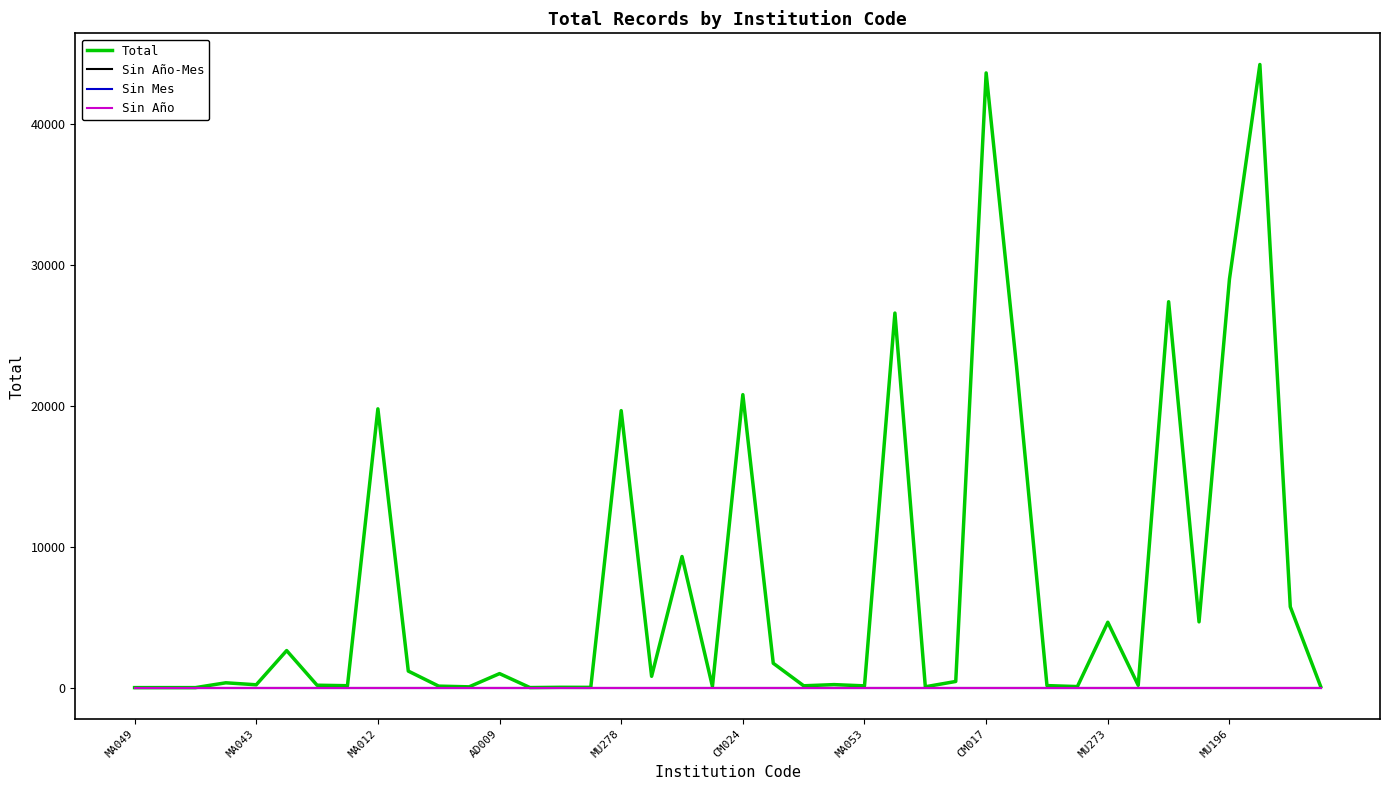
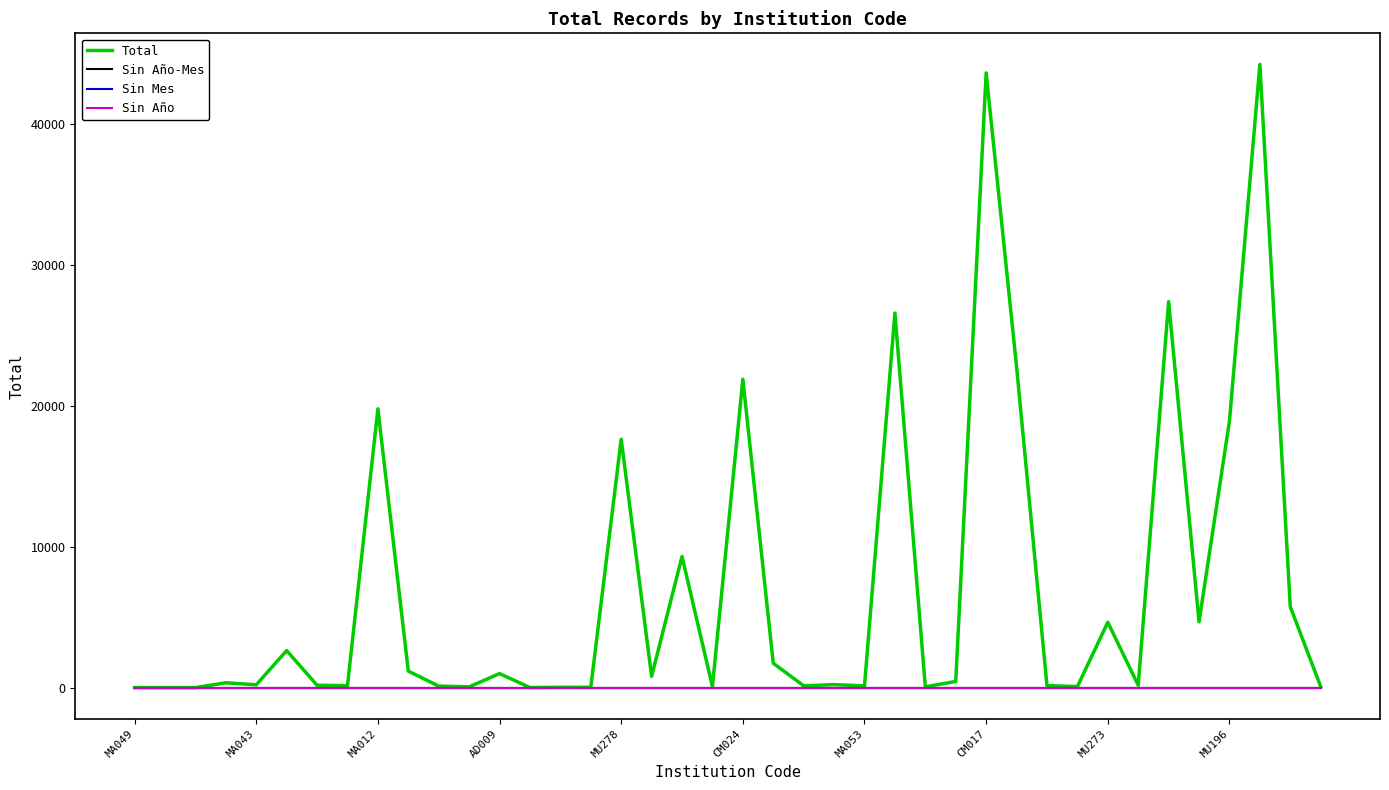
  {
    "Total": {
      "MA043": 200,
      "MA012": 19800,
      "AD009": 1000,
-     "MU278": 19700,
-     "CM024": 20800,
+     "MU278": 17600,
+     "CM024": 21900,
      "CM017": 43600,
      "MU273": 4600,
-     "MU196": 29000
+     "MU196": 18900
    },
    "Sin Año": {
      "MA043": 0,
      "MA012": 0,
      "AD009": 0,
      "MU278": 0,
      "CM024": 0,
      "CM017": 0,
      "MU273": 0,
      "MU196": 0
    }
  }
